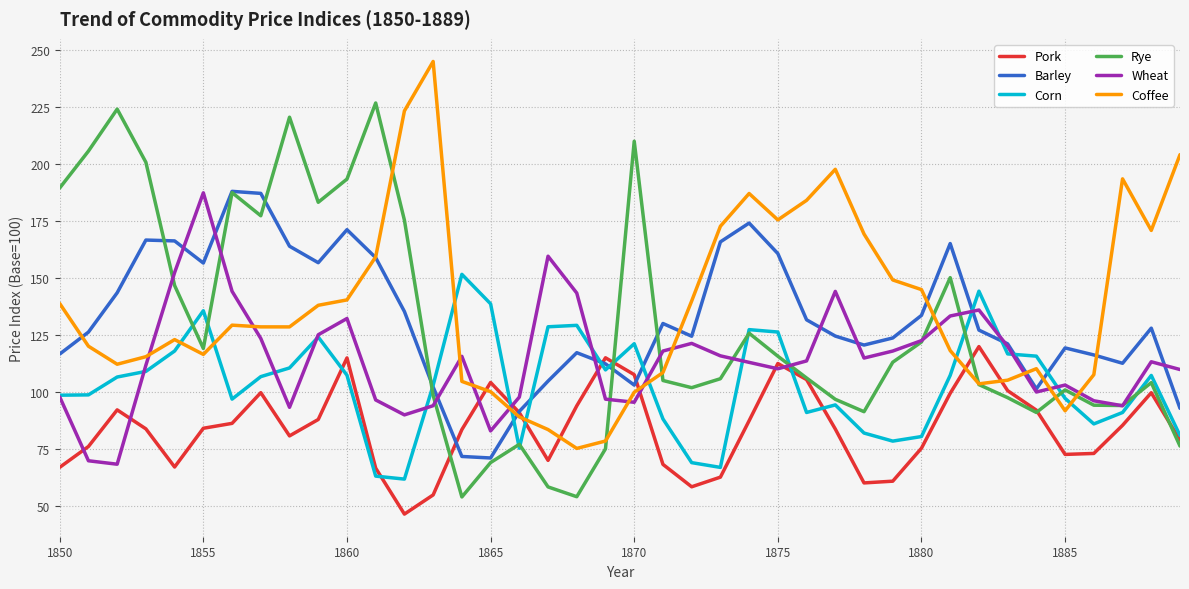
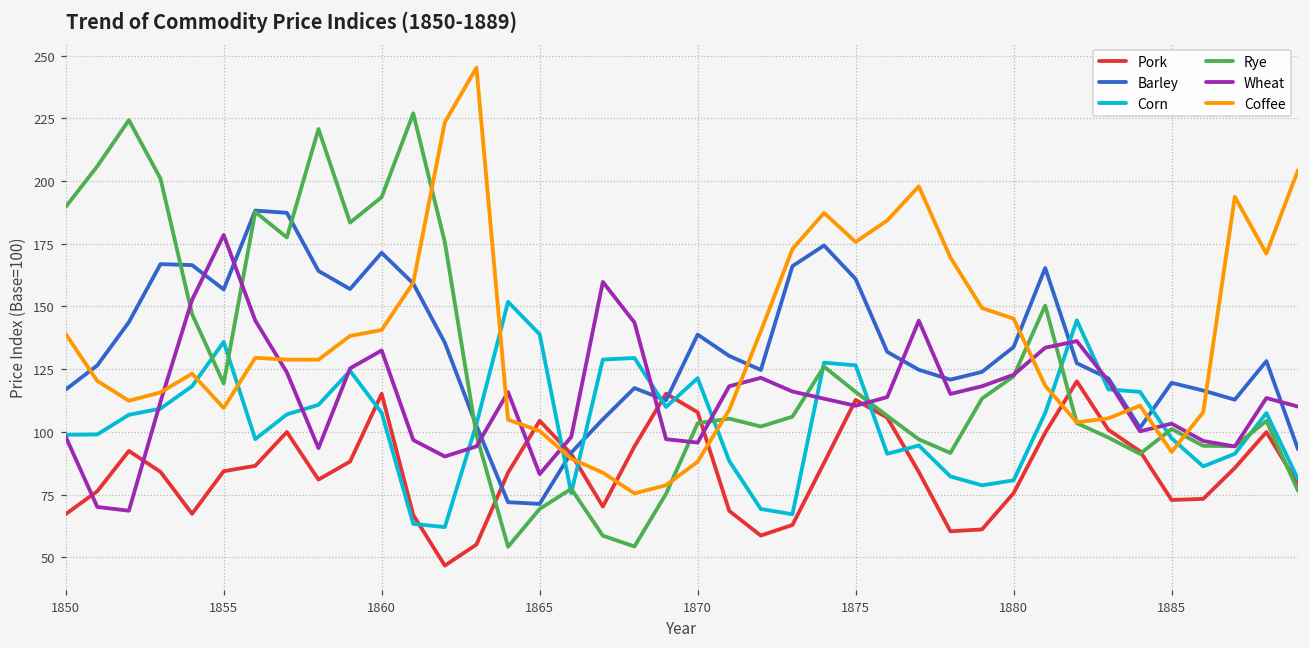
  {
    "Pork": {
      "1850": 67,
      "1855": 84,
      "1860": 115,
      "1865": 104,
      "1870": 108,
      "1875": 113,
      "1880": 76,
      "1885": 73
    },
    "Barley": {
      "1850": 117,
      "1855": 157,
      "1860": 171,
      "1865": 71,
-     "1870": 103,
+     "1870": 139,
      "1875": 161,
      "1880": 134,
      "1885": 120
    },
    "Corn": {
      "1855": 136,
      "1860": 108,
      "1865": 139,
      "1870": 121,
      "1875": 127,
      "1880": 81,
      "1885": 97
    },
    "Rye": {
      "1850": 190,
      "1855": 119,
      "1860": 194,
      "1865": 69,
-     "1870": 210,
+     "1870": 103,
      "1875": 116,
      "1885": 101
    },
    "Wheat": {
-     "1855": 188,
+     "1855": 178,
      "1860": 132,
      "1865": 83,
      "1870": 96,
      "1875": 110,
      "1885": 103
    },
    "Coffee": {
      "1850": 139,
-     "1855": 117,
+     "1855": 109,
      "1860": 141,
      "1865": 100,
-     "1870": 100,
+     "1870": 88,
      "1875": 176,
      "1880": 145,
      "1885": 92
    }
  }
